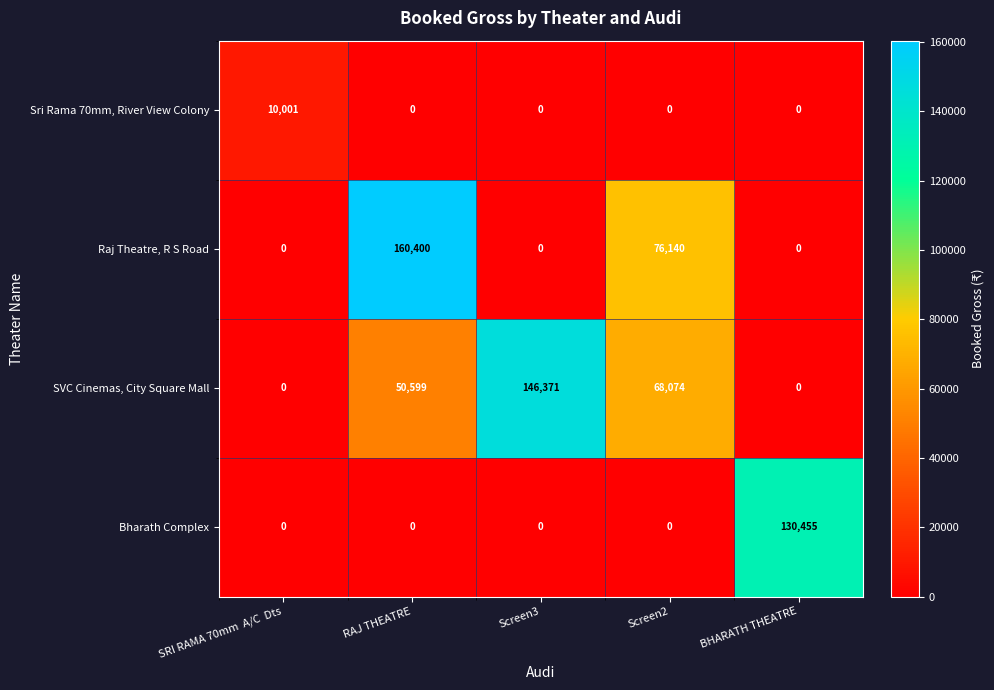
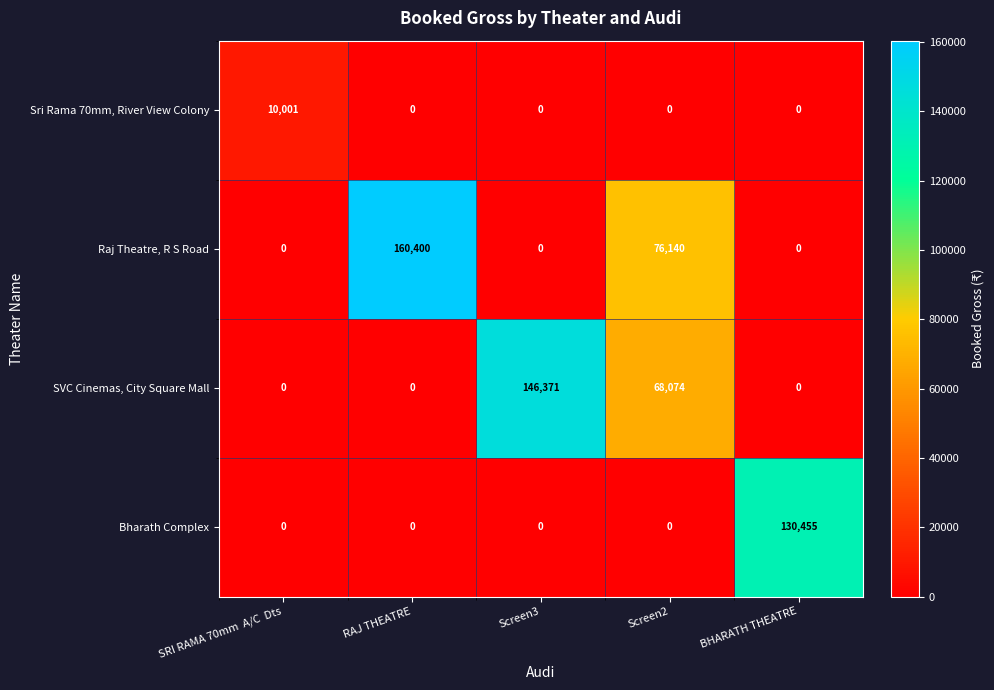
  {
    "Sri Rama 70mm, River View Colony": {
      "SRI RAMA 70mm A/C Dts": "10,001",
      "RAJ THEATRE": "0",
      "Screen3": "0",
      "Screen2": "0",
      "BHARATH THEATRE": "0"
    },
    "Raj Theatre, R S Road": {
      "SRI RAMA 70mm A/C Dts": "0",
      "RAJ THEATRE": "160,400",
      "Screen3": "0",
      "Screen2": "76,140",
      "BHARATH THEATRE": "0"
    },
    "SVC Cinemas, City Square Mall": {
      "SRI RAMA 70mm A/C Dts": "0",
-     "RAJ THEATRE": "50,599",
+     "RAJ THEATRE": "0",
      "Screen3": "146,371",
      "Screen2": "68,074",
      "BHARATH THEATRE": "0"
    },
    "Bharath Complex": {
      "SRI RAMA 70mm A/C Dts": "0",
      "RAJ THEATRE": "0",
      "Screen3": "0",
      "Screen2": "0",
      "BHARATH THEATRE": "130,455"
    }
  }
